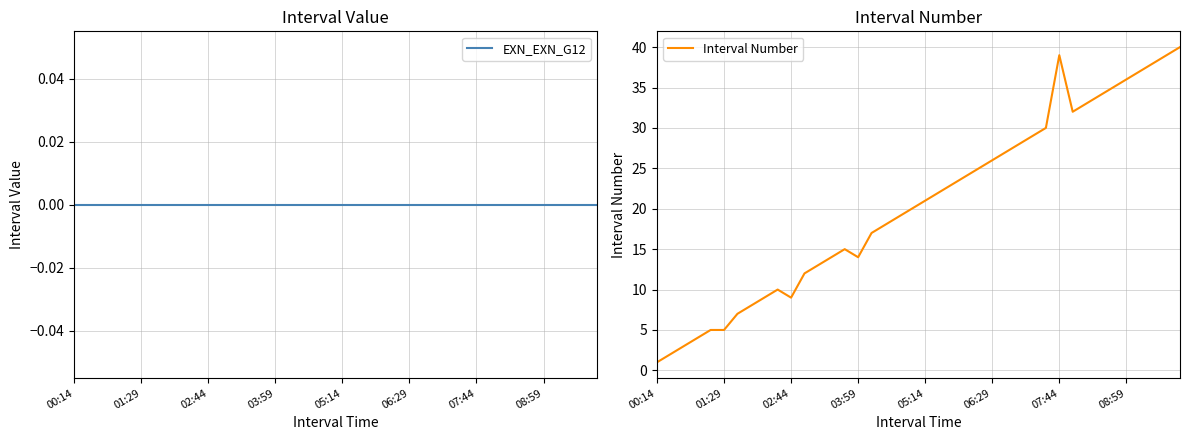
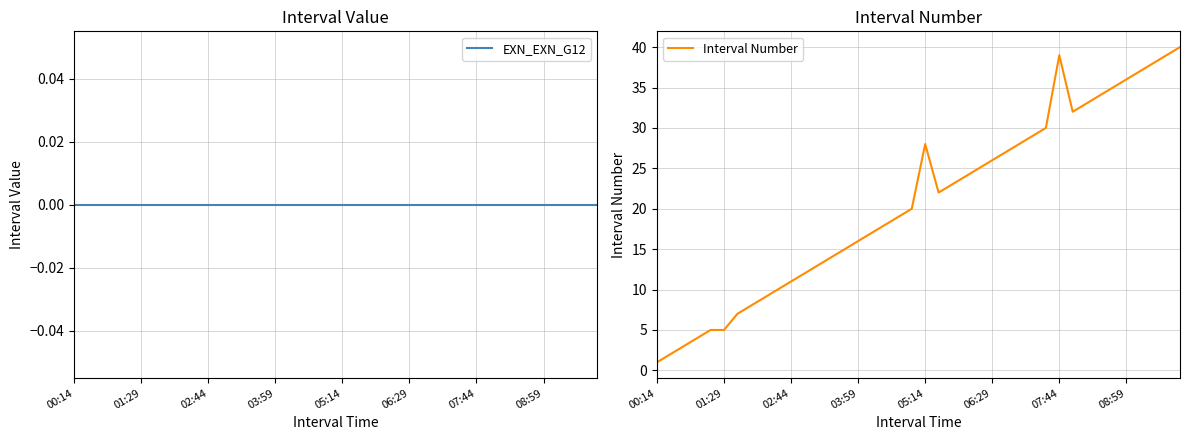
  {
    "Interval Value": {
      "00:14": 0.000,
      "01:29": 0.000,
      "02:44": 0.000,
      "03:59": 0.000,
      "05:14": 0.000,
      "06:29": 0.000,
      "07:44": 0.000,
      "08:59": 0.000
    },
    "Interval Number": {
      "00:14": 1,
      "01:29": 5,
-     "02:44": 9,
-     "03:59": 14,
-     "05:14": 21,
+     "02:44": 11,
+     "03:59": 16,
+     "05:14": 28,
      "06:29": 26,
      "07:44": 39,
      "08:59": 36
    }
  }
